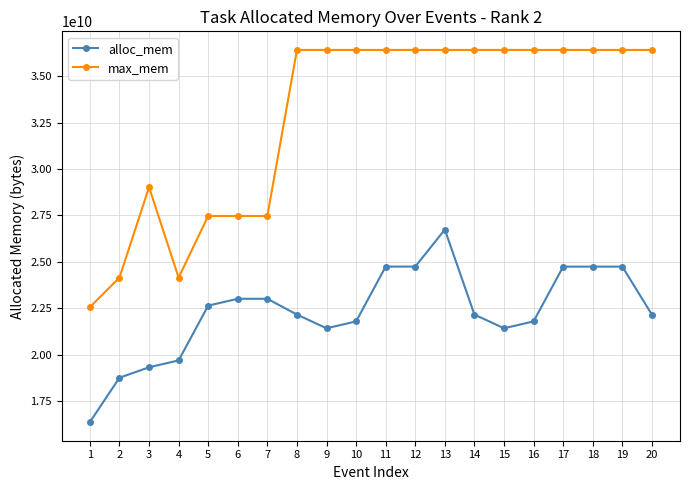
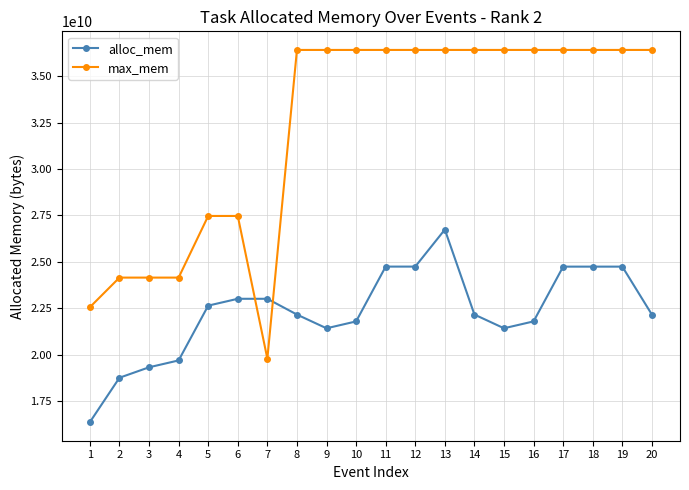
  {
    "alloc_mem": {
      "1": 16400000000,
      "2": 18700000000,
      "3": 19300000000,
      "4": 19700000000,
      "5": 22600000000,
      "6": 23000000000,
      "7": 23000000000,
      "8": 22200000000,
      "9": 21400000000,
      "10": 21800000000,
      "11": 24700000000,
      "12": 24700000000,
      "13": 26700000000,
      "14": 22200000000,
      "15": 21400000000,
      "16": 21800000000,
      "17": 24700000000,
      "18": 24700000000,
      "19": 24700000000,
      "20": 22200000000
    },
    "max_mem": {
      "1": 22600000000,
      "2": 24100000000,
-     "3": 29000000000,
+     "3": 24100000000,
      "4": 24100000000,
      "5": 27500000000,
      "6": 27500000000,
-     "7": 27500000000,
+     "7": 19800000000,
      "8": 36400000000,
      "9": 36400000000,
      "10": 36400000000,
      "11": 36400000000,
      "12": 36400000000,
      "13": 36400000000,
      "14": 36400000000,
      "15": 36400000000,
      "16": 36400000000,
      "17": 36400000000,
      "18": 36400000000,
      "19": 36400000000,
      "20": 36400000000
    }
  }
